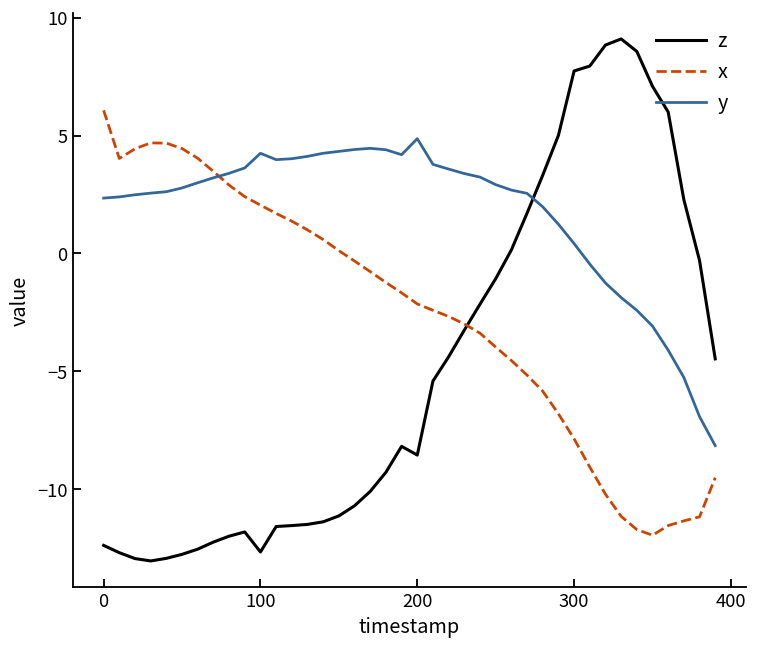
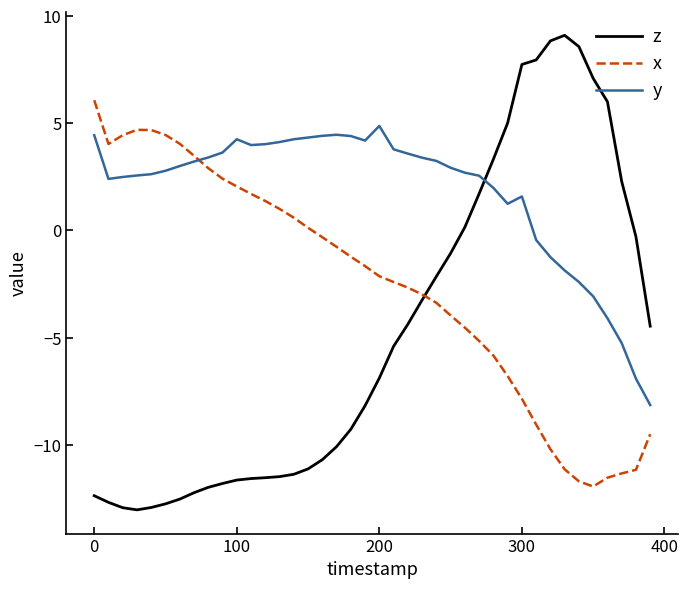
  {
    "z": {
      "0": -12.4,
-     "100": -12.7,
-     "200": -8.6,
+     "100": -11.7,
+     "200": -6.9,
      "300": 7.7
    },
    "x": {
      "0": 6.1,
      "100": 2.1,
      "200": -2.1,
      "300": -7.9
    },
    "y": {
-     "0": 2.4,
+     "0": 4.4,
      "100": 4.3,
      "200": 4.9,
-     "300": 0.4
+     "300": 1.6
    }
  }
